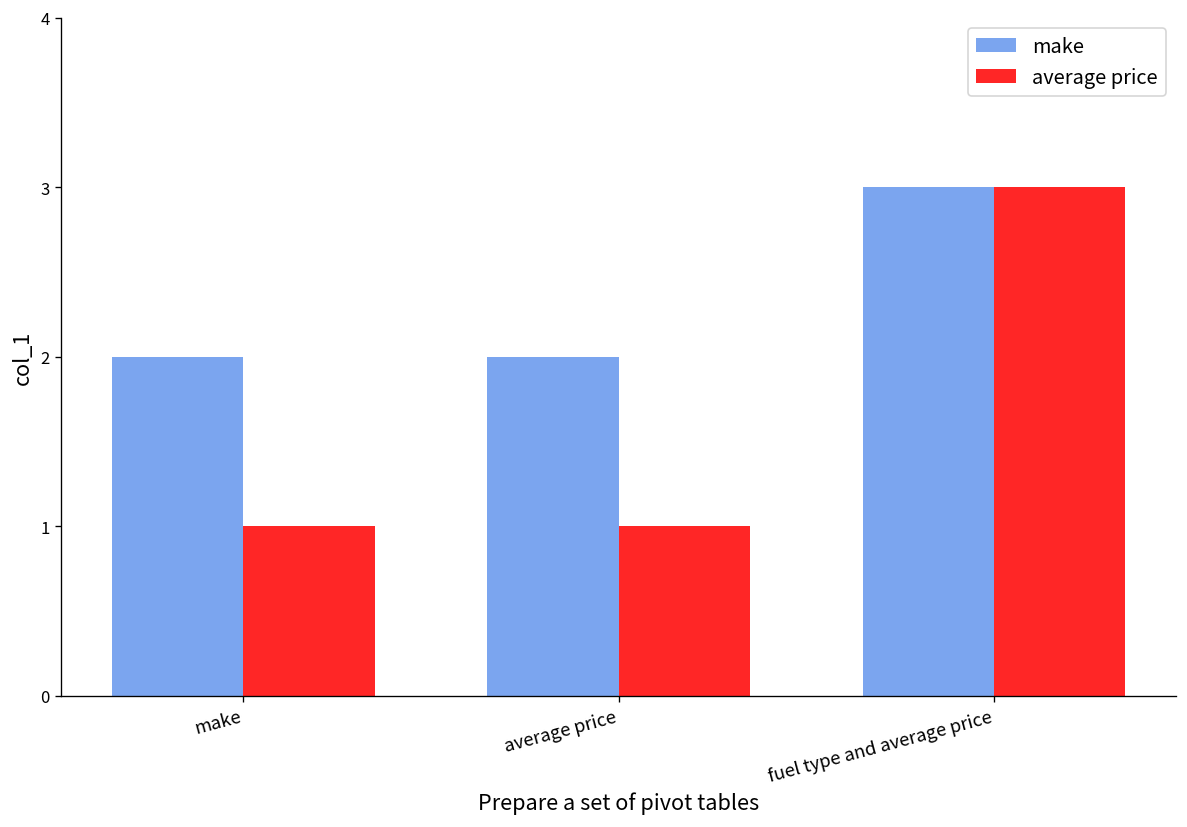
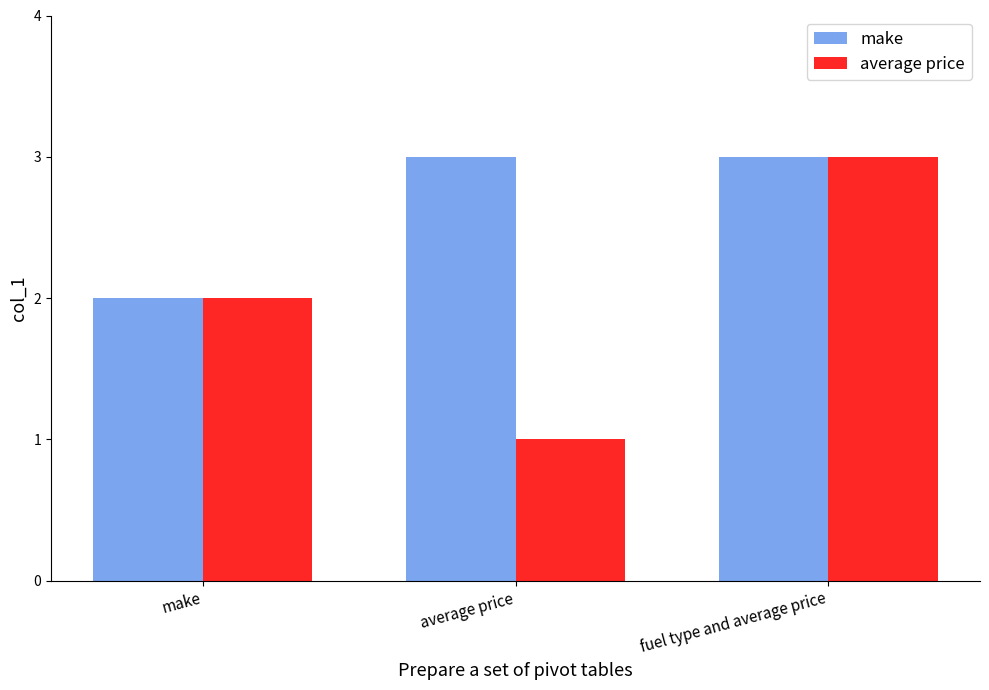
  {
    "make": {
      "make": 2,
-     "average price": 2,
+     "average price": 3,
      "fuel type and average price": 3
    },
    "average price": {
-     "make": 1,
+     "make": 2,
      "average price": 1,
      "fuel type and average price": 3
    }
  }
